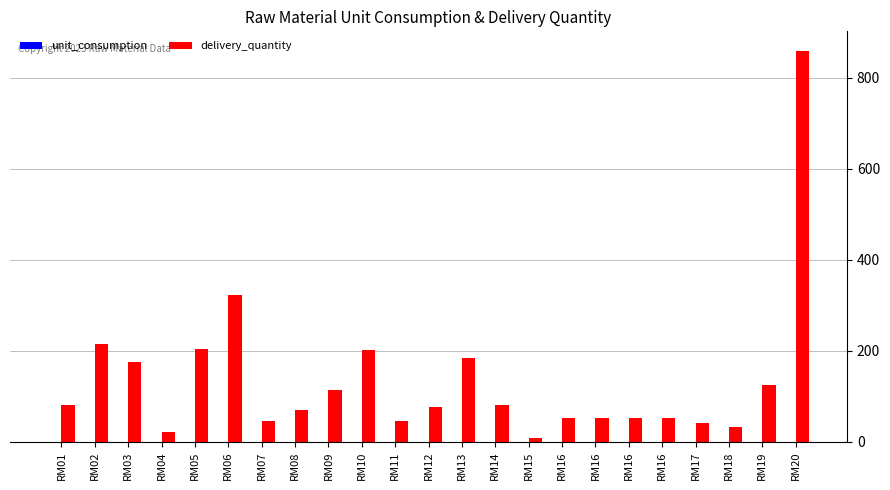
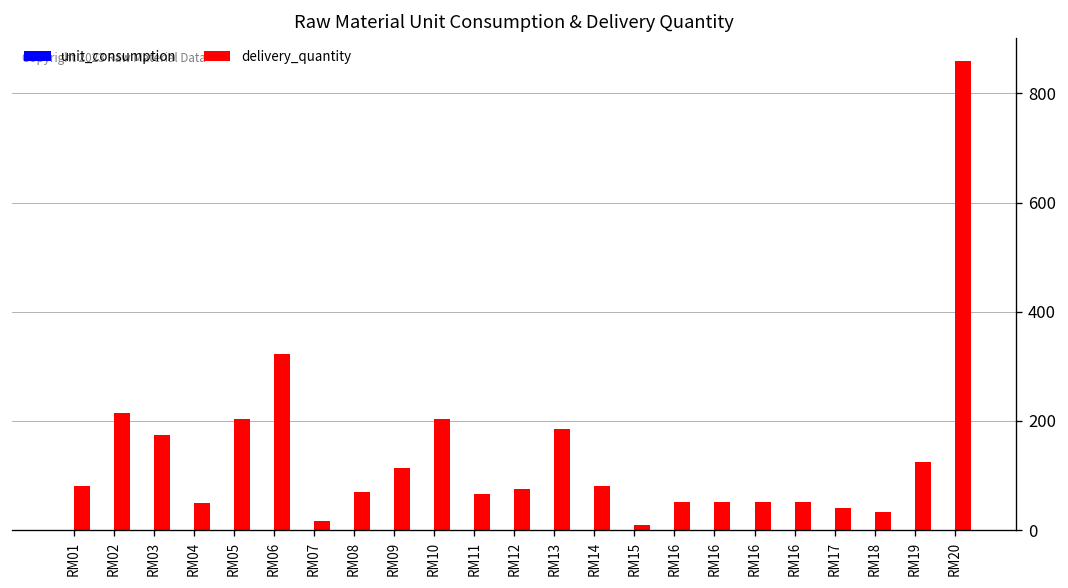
  {
    "delivery_quantity": {
      "RM01": 80,
      "RM02": 210,
      "RM03": 170,
-     "RM04": 20,
+     "RM04": 50,
      "RM05": 200,
      "RM06": 320,
-     "RM07": 50,
+     "RM07": 20,
      "RM08": 70,
      "RM09": 110,
      "RM10": 200,
-     "RM11": 50,
+     "RM11": 70,
      "RM12": 80,
      "RM13": 180,
      "RM14": 80,
      "RM15": 10,
      "RM17": 40,
      "RM18": 30,
      "RM19": 130,
      "RM20": 860
    }
  }
